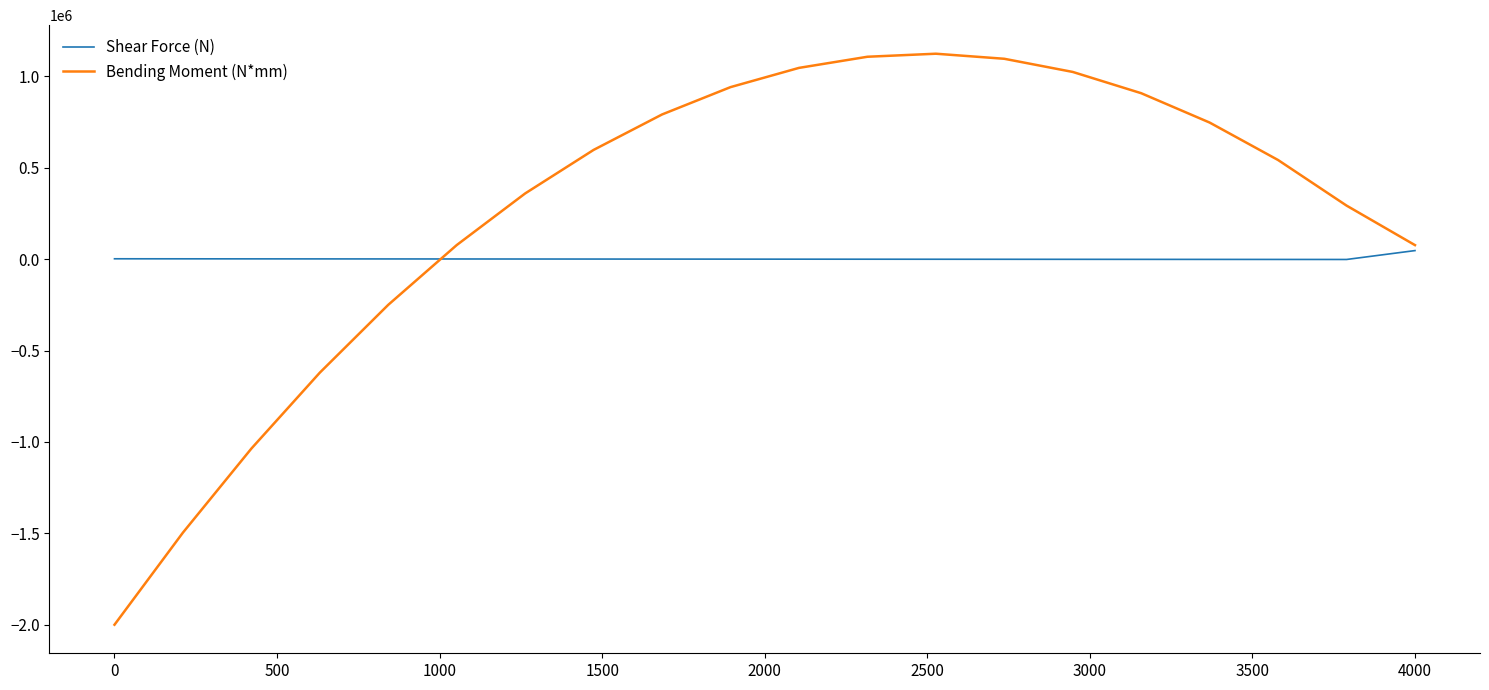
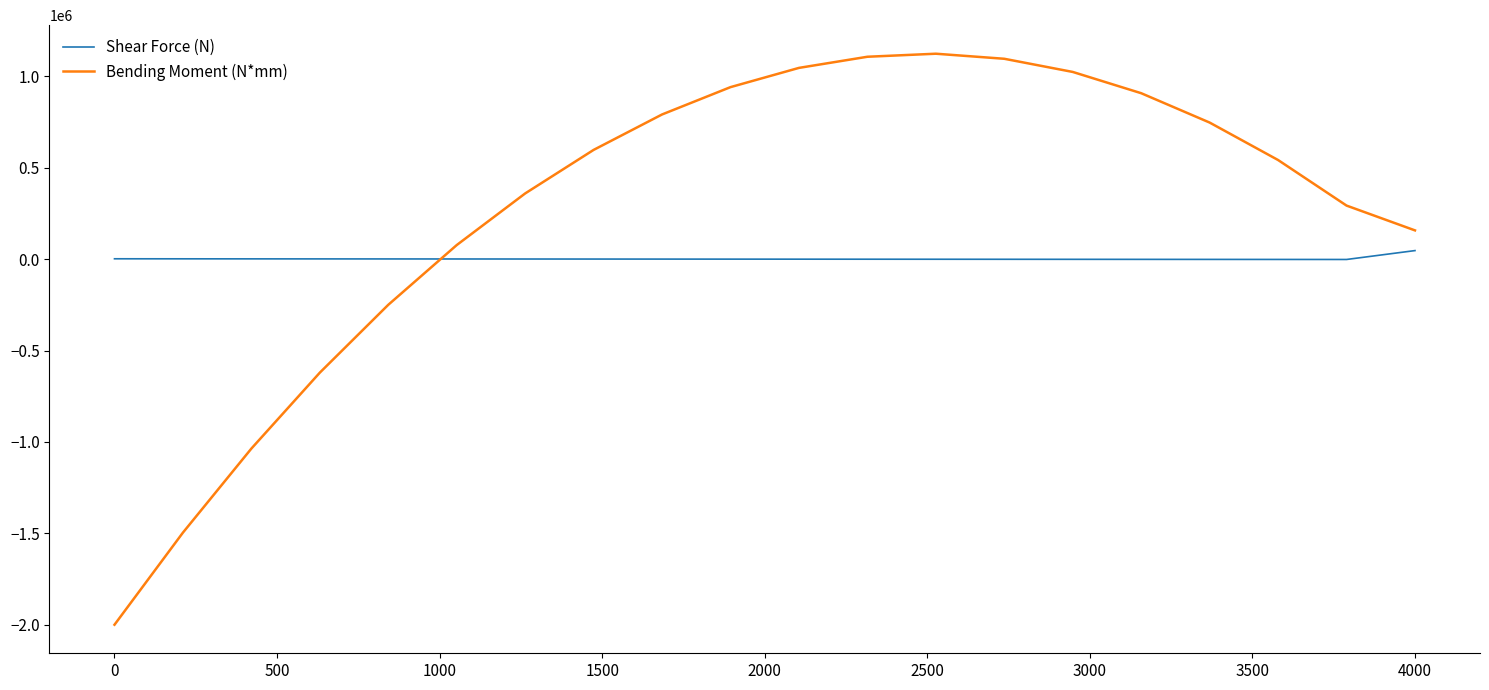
  {
    "Shear Force (N)": {
      "0": 0,
      "4000": 50000
    },
    "Bending Moment (N*mm)": {
      "0": -2000000,
-     "4000": 80000
+     "4000": 160000
    }
  }
